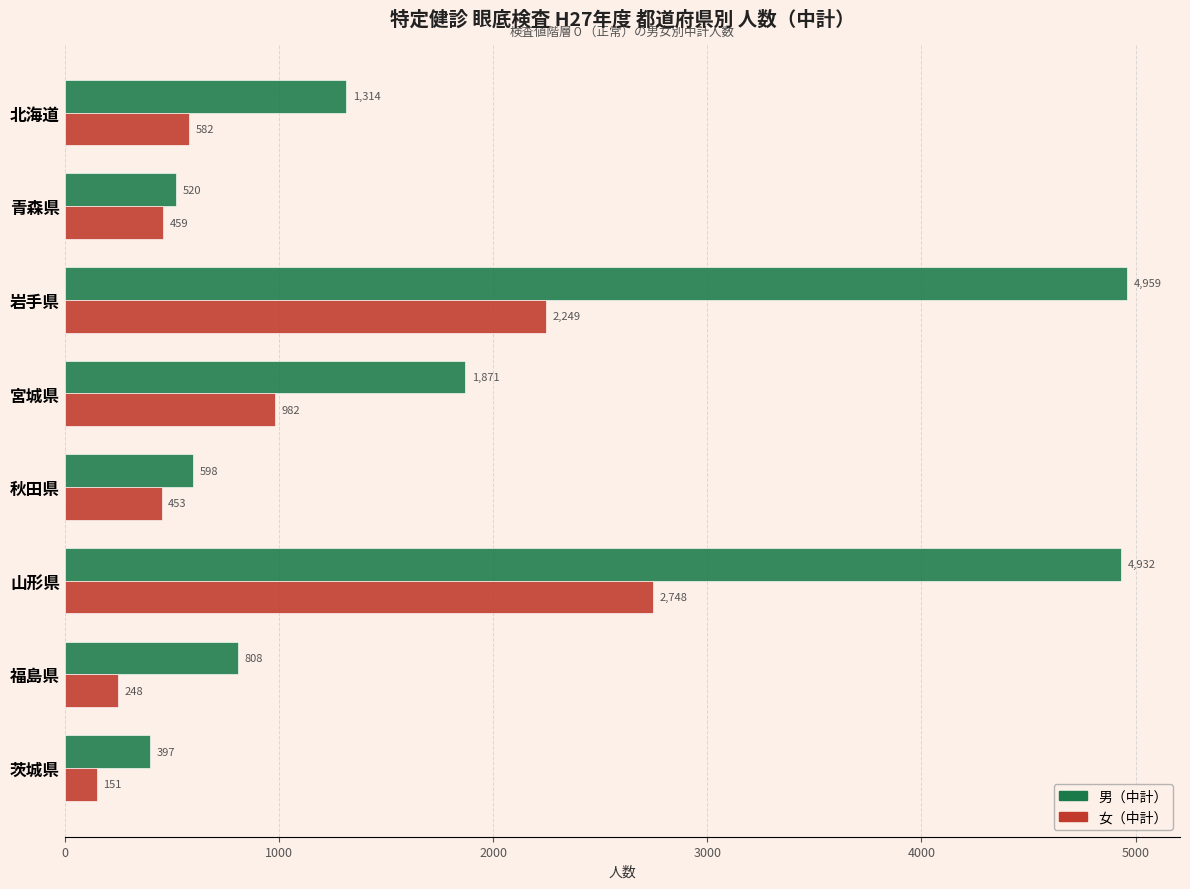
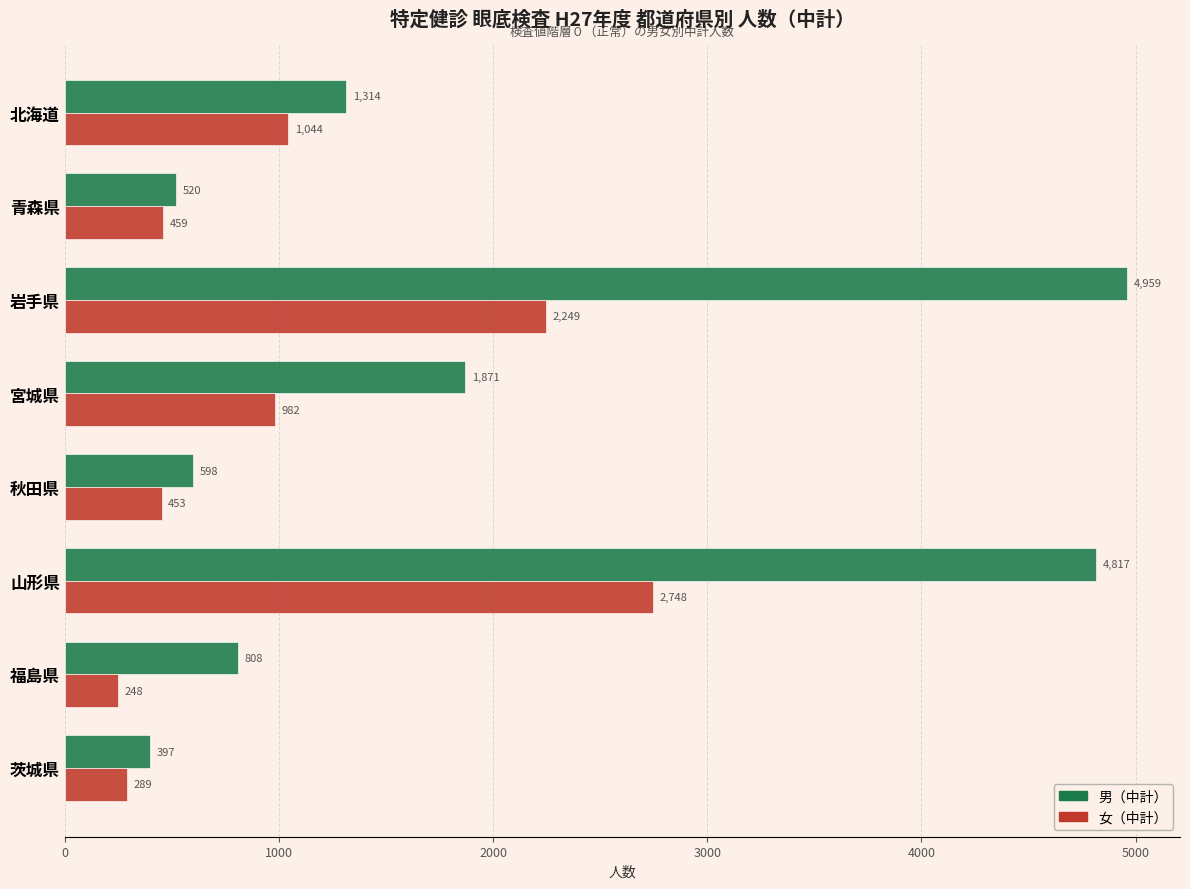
  {
    "男（中計）": {
      "北海道": "1,314",
      "青森県": "520",
      "岩手県": "4,959",
      "宮城県": "1,871",
      "秋田県": "598",
-     "山形県": "4,932",
+     "山形県": "4,817",
      "福島県": "808",
      "茨城県": "397"
    },
    "女（中計）": {
-     "北海道": "582",
+     "北海道": "1,044",
      "青森県": "459",
      "岩手県": "2,249",
      "宮城県": "982",
      "秋田県": "453",
      "山形県": "2,748",
      "福島県": "248",
-     "茨城県": "151"
+     "茨城県": "289"
    }
  }
